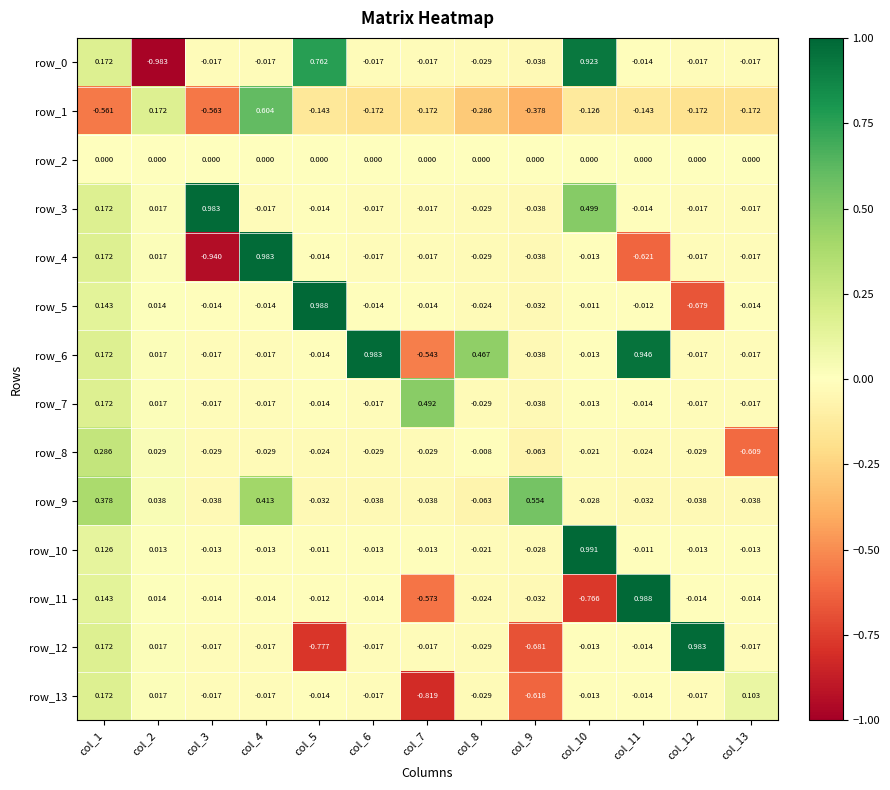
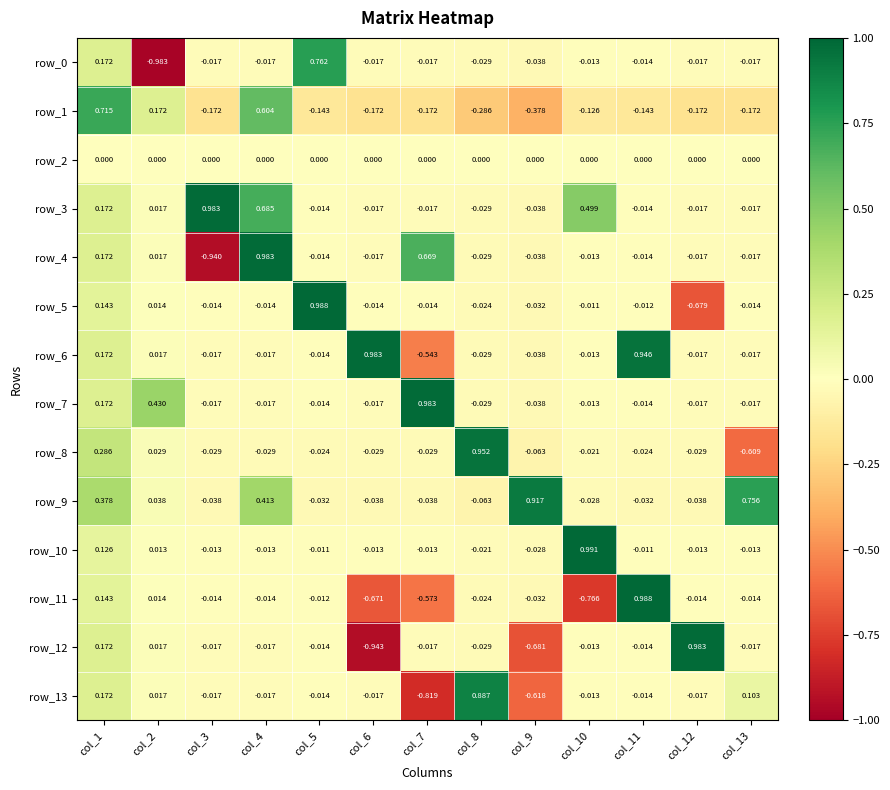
  {
    "row_0": {
      "col_1": 0.172,
      "col_2": -0.983,
      "col_3": -0.017,
      "col_4": -0.017,
      "col_5": 0.762,
      "col_6": -0.017,
      "col_7": -0.017,
      "col_8": -0.029,
      "col_9": -0.038,
-     "col_10": 0.923,
+     "col_10": -0.013,
      "col_11": -0.014,
      "col_12": -0.017,
      "col_13": -0.017
    },
    "row_1": {
-     "col_1": -0.561,
+     "col_1": 0.715,
      "col_2": 0.172,
-     "col_3": -0.563,
+     "col_3": -0.172,
      "col_4": 0.604,
      "col_5": -0.143,
      "col_6": -0.172,
      "col_7": -0.172,
      "col_8": -0.286,
      "col_9": -0.378,
      "col_10": -0.126,
      "col_11": -0.143,
      "col_12": -0.172,
      "col_13": -0.172
    },
    "row_2": {
      "col_1": 0.000,
      "col_2": 0.000,
      "col_3": 0.000,
      "col_4": 0.000,
      "col_5": 0.000,
      "col_6": 0.000,
      "col_7": 0.000,
      "col_8": 0.000,
      "col_9": 0.000,
      "col_10": 0.000,
      "col_11": 0.000,
      "col_12": 0.000,
      "col_13": 0.000
    },
    "row_3": {
      "col_1": 0.172,
      "col_2": 0.017,
      "col_3": 0.983,
-     "col_4": -0.017,
+     "col_4": 0.685,
      "col_5": -0.014,
      "col_6": -0.017,
      "col_7": -0.017,
      "col_8": -0.029,
      "col_9": -0.038,
      "col_10": 0.499,
      "col_11": -0.014,
      "col_12": -0.017,
      "col_13": -0.017
    },
    "row_4": {
      "col_1": 0.172,
      "col_2": 0.017,
      "col_3": -0.940,
      "col_4": 0.983,
      "col_5": -0.014,
      "col_6": -0.017,
-     "col_7": -0.017,
+     "col_7": 0.669,
      "col_8": -0.029,
      "col_9": -0.038,
      "col_10": -0.013,
-     "col_11": -0.621,
+     "col_11": -0.014,
      "col_12": -0.017,
      "col_13": -0.017
    },
    "row_5": {
      "col_1": 0.143,
      "col_2": 0.014,
      "col_3": -0.014,
      "col_4": -0.014,
      "col_5": 0.988,
      "col_6": -0.014,
      "col_7": -0.014,
      "col_8": -0.024,
      "col_9": -0.032,
      "col_10": -0.011,
      "col_11": -0.012,
      "col_12": -0.679,
      "col_13": -0.014
    },
    "row_6": {
      "col_1": 0.172,
      "col_2": 0.017,
      "col_3": -0.017,
      "col_4": -0.017,
      "col_5": -0.014,
      "col_6": 0.983,
      "col_7": -0.543,
-     "col_8": 0.467,
+     "col_8": -0.029,
      "col_9": -0.038,
      "col_10": -0.013,
      "col_11": 0.946,
      "col_12": -0.017,
      "col_13": -0.017
    },
    "row_7": {
      "col_1": 0.172,
-     "col_2": 0.017,
+     "col_2": 0.430,
      "col_3": -0.017,
      "col_4": -0.017,
      "col_5": -0.014,
      "col_6": -0.017,
-     "col_7": 0.492,
+     "col_7": 0.983,
      "col_8": -0.029,
      "col_9": -0.038,
      "col_10": -0.013,
      "col_11": -0.014,
      "col_12": -0.017,
      "col_13": -0.017
    },
    "row_8": {
      "col_1": 0.286,
      "col_2": 0.029,
      "col_3": -0.029,
      "col_4": -0.029,
      "col_5": -0.024,
      "col_6": -0.029,
      "col_7": -0.029,
-     "col_8": -0.008,
+     "col_8": 0.952,
      "col_9": -0.063,
      "col_10": -0.021,
      "col_11": -0.024,
      "col_12": -0.029,
      "col_13": -0.609
    },
    "row_9": {
      "col_1": 0.378,
      "col_2": 0.038,
      "col_3": -0.038,
      "col_4": 0.413,
      "col_5": -0.032,
      "col_6": -0.038,
      "col_7": -0.038,
      "col_8": -0.063,
-     "col_9": 0.554,
+     "col_9": 0.917,
      "col_10": -0.028,
      "col_11": -0.032,
      "col_12": -0.038,
-     "col_13": -0.038
+     "col_13": 0.756
    },
    "row_10": {
      "col_1": 0.126,
      "col_2": 0.013,
      "col_3": -0.013,
      "col_4": -0.013,
      "col_5": -0.011,
      "col_6": -0.013,
      "col_7": -0.013,
      "col_8": -0.021,
      "col_9": -0.028,
      "col_10": 0.991,
      "col_11": -0.011,
      "col_12": -0.013,
      "col_13": -0.013
    },
    "row_11": {
      "col_1": 0.143,
      "col_2": 0.014,
      "col_3": -0.014,
      "col_4": -0.014,
      "col_5": -0.012,
-     "col_6": -0.014,
+     "col_6": -0.671,
      "col_7": -0.573,
      "col_8": -0.024,
      "col_9": -0.032,
      "col_10": -0.766,
      "col_11": 0.988,
      "col_12": -0.014,
      "col_13": -0.014
    },
    "row_12": {
      "col_1": 0.172,
      "col_2": 0.017,
      "col_3": -0.017,
      "col_4": -0.017,
-     "col_5": -0.777,
-     "col_6": -0.017,
+     "col_5": -0.014,
+     "col_6": -0.943,
      "col_7": -0.017,
      "col_8": -0.029,
      "col_9": -0.681,
      "col_10": -0.013,
      "col_11": -0.014,
      "col_12": 0.983,
      "col_13": -0.017
    },
    "row_13": {
      "col_1": 0.172,
      "col_2": 0.017,
      "col_3": -0.017,
      "col_4": -0.017,
      "col_5": -0.014,
      "col_6": -0.017,
      "col_7": -0.819,
-     "col_8": -0.029,
+     "col_8": 0.887,
      "col_9": -0.618,
      "col_10": -0.013,
      "col_11": -0.014,
      "col_12": -0.017,
      "col_13": 0.103
    }
  }
